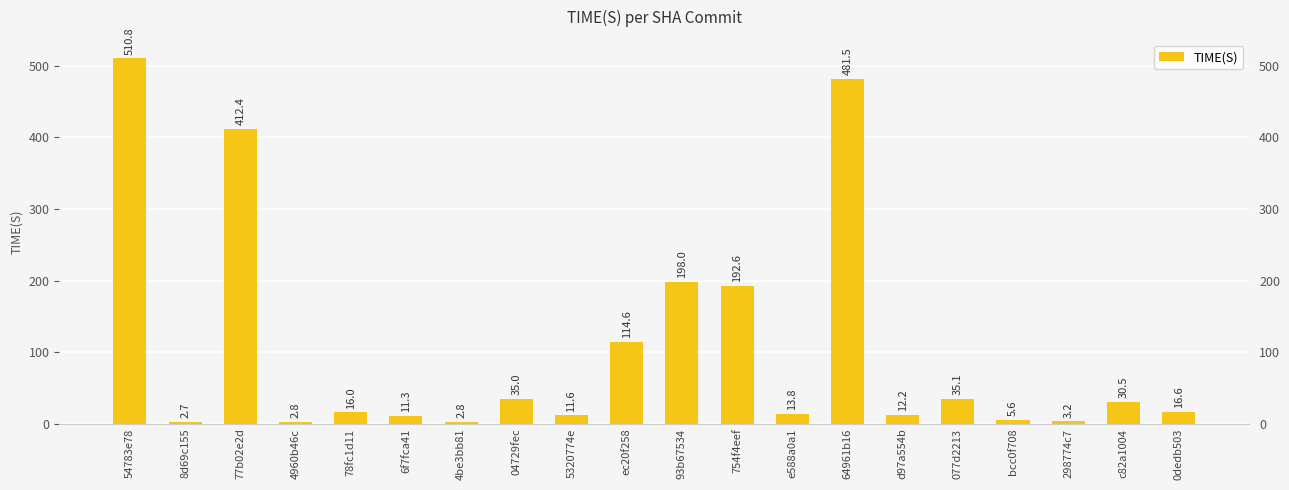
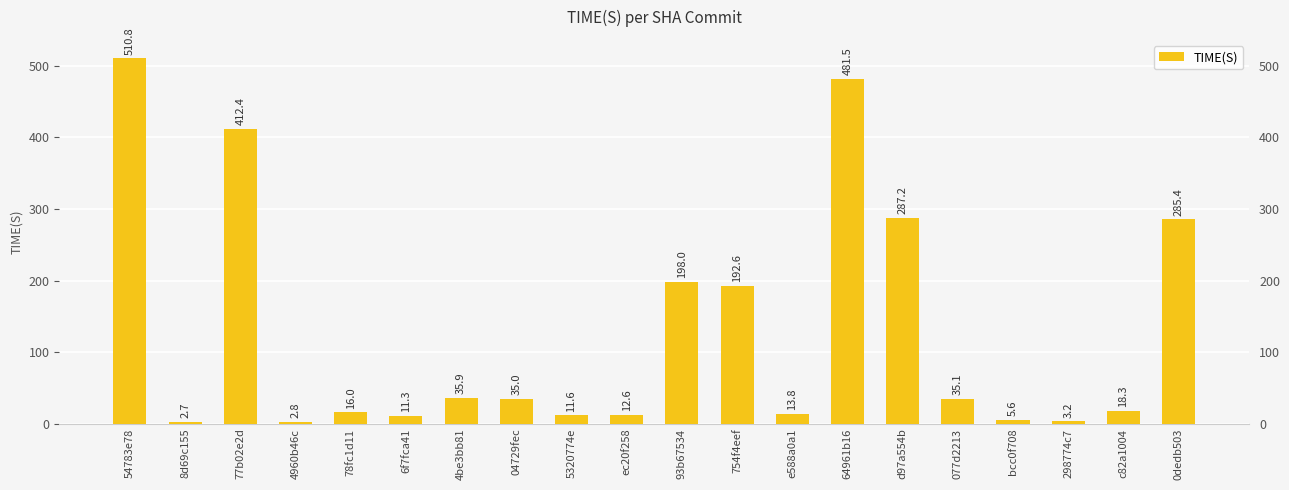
  {
    "54783e78": 510.8,
    "8d69c155": 2.7,
    "77b02e2d": 412.4,
    "4960b46c": 2.8,
    "78fc1d11": 16.0,
    "6f7fca41": 11.3,
-   "4be3bb81": 2.8,
+   "4be3bb81": 35.9,
    "04729fec": 35.0,
    "5320774e": 11.6,
-   "ec20f258": 114.6,
+   "ec20f258": 12.6,
    "93b67534": 198.0,
    "754f4eef": 192.6,
    "e588a0a1": 13.8,
    "64961b16": 481.5,
-   "d97a554b": 12.2,
+   "d97a554b": 287.2,
    "077d2213": 35.1,
    "bcc0f708": 5.6,
    "298774c7": 3.2,
-   "c82a1004": 30.5,
-   "0dedb503": 16.6
+   "c82a1004": 18.3,
+   "0dedb503": 285.4
  }
